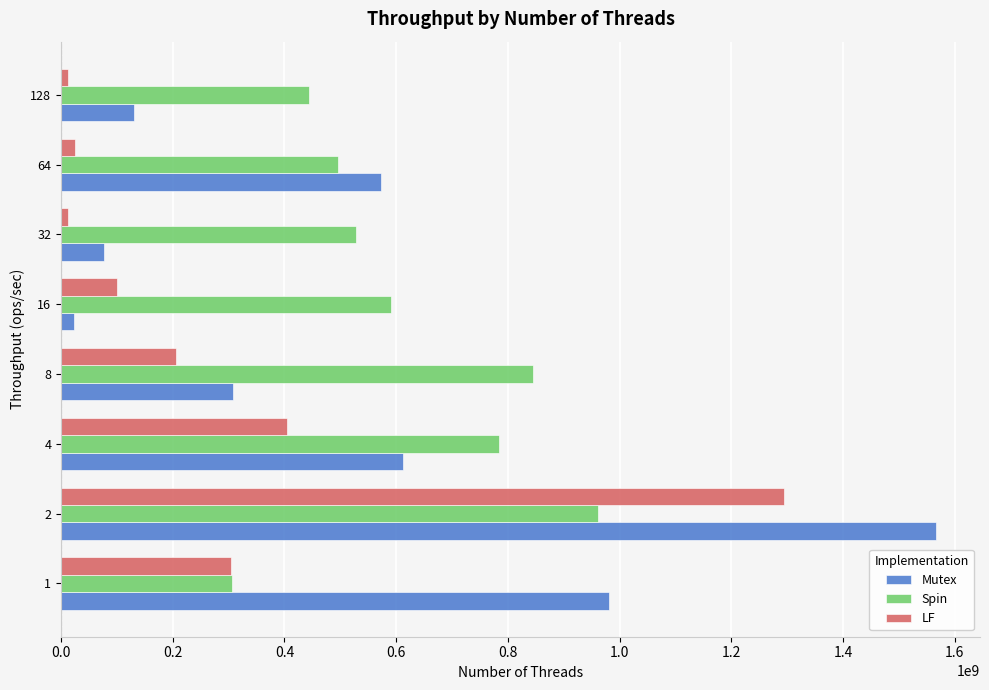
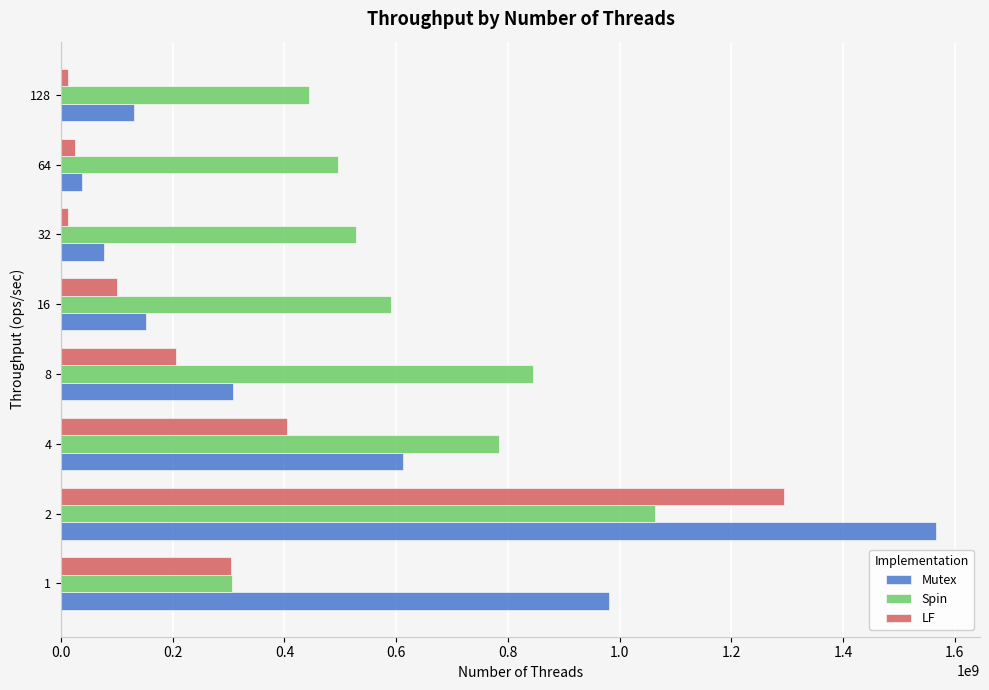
  {
    "Mutex": {
      "128": 130000000,
-     "64": 570000000,
+     "64": 40000000,
      "32": 80000000,
-     "16": 20000000,
+     "16": 150000000,
      "8": 310000000,
      "4": 610000000,
      "2": 1570000000,
      "1": 980000000
    },
    "Spin": {
      "128": 440000000,
      "64": 500000000,
      "32": 530000000,
      "16": 590000000,
      "8": 840000000,
      "4": 780000000,
-     "2": 960000000,
+     "2": 1060000000,
      "1": 310000000
    },
    "LF": {
      "128": 10000000,
      "64": 20000000,
      "32": 10000000,
      "16": 100000000,
      "8": 210000000,
      "4": 410000000,
      "2": 1290000000,
      "1": 300000000
    }
  }
